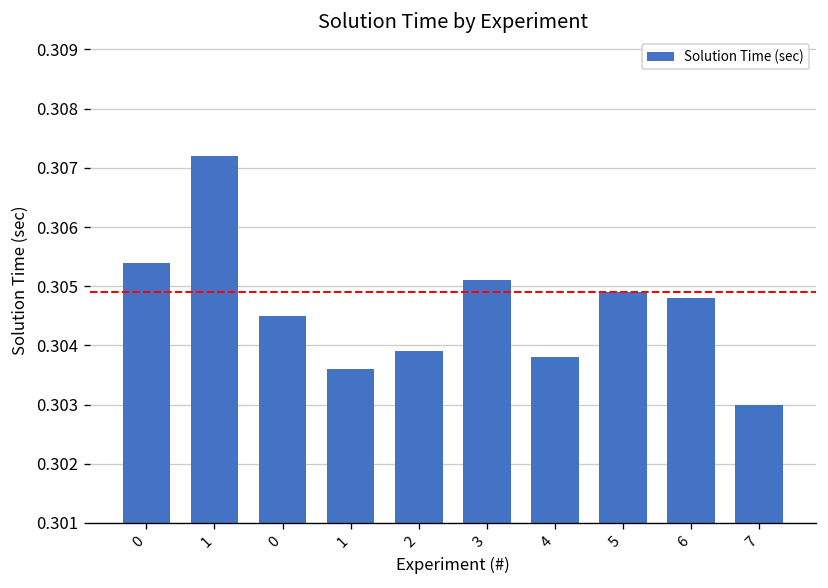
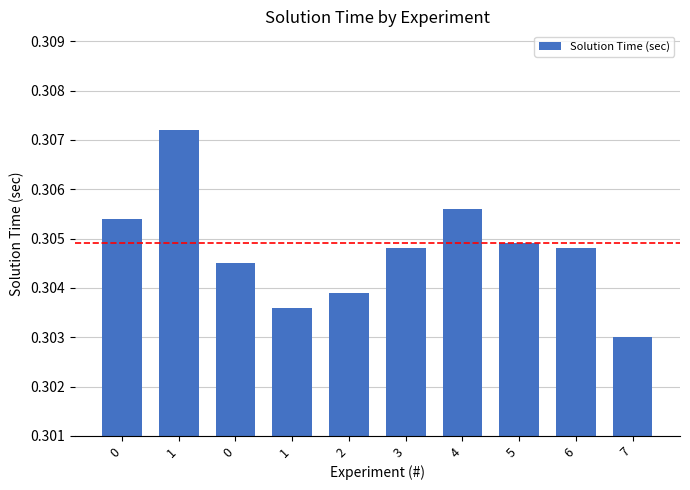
  {
    "2": 0.3039,
-   "3": 0.3051,
-   "4": 0.3038,
+   "3": 0.3048,
+   "4": 0.3056,
    "5": 0.3049,
    "6": 0.3048,
    "7": 0.3030
  }
